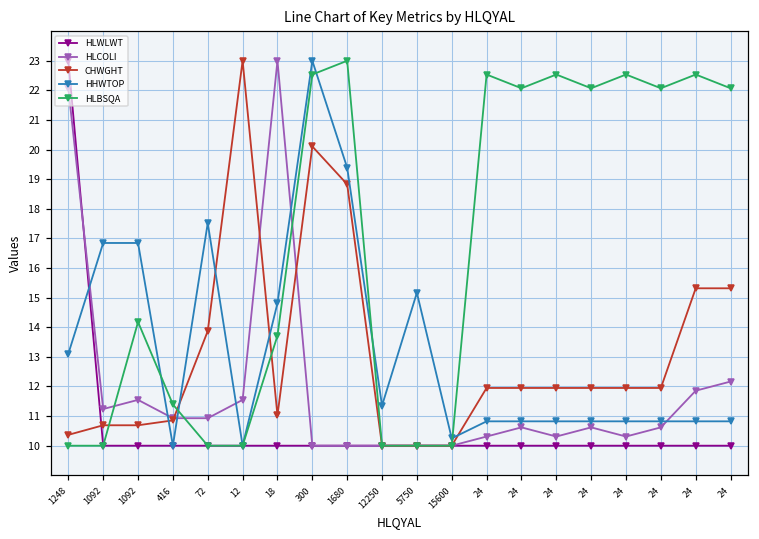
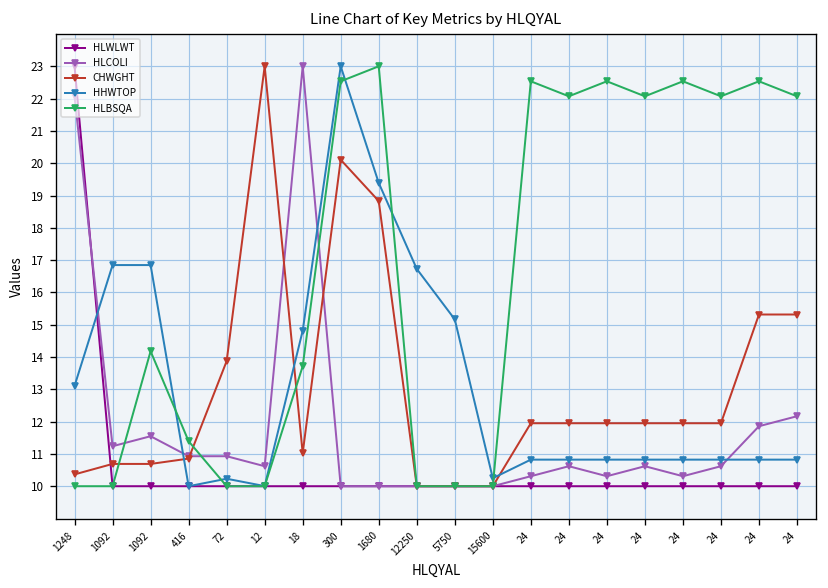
  {
    "HLWLWT": {
      "18": 10.0
    },
    "HLCOLI": {
      "72": 10.9,
-     "12": 11.5,
+     "12": 10.6,
      "18": 23.0
    },
    "CHWGHT": {
      "1248": 10.4,
      "72": 13.9,
      "12": 23.0,
      "18": 11.0,
      "300": 20.1,
      "1680": 18.8
    },
    "HHWTOP": {
      "1248": 13.1,
-     "72": 17.5,
+     "72": 10.2,
      "18": 14.8,
      "300": 23.0,
      "1680": 19.4,
-     "12250": 11.4,
+     "12250": 16.7,
      "5750": 15.2,
      "15600": 10.2
    },
    "HLBSQA": {
      "1248": 10.0,
      "416": 11.4,
      "18": 13.7,
      "300": 22.5,
      "1680": 23.0
    }
  }
